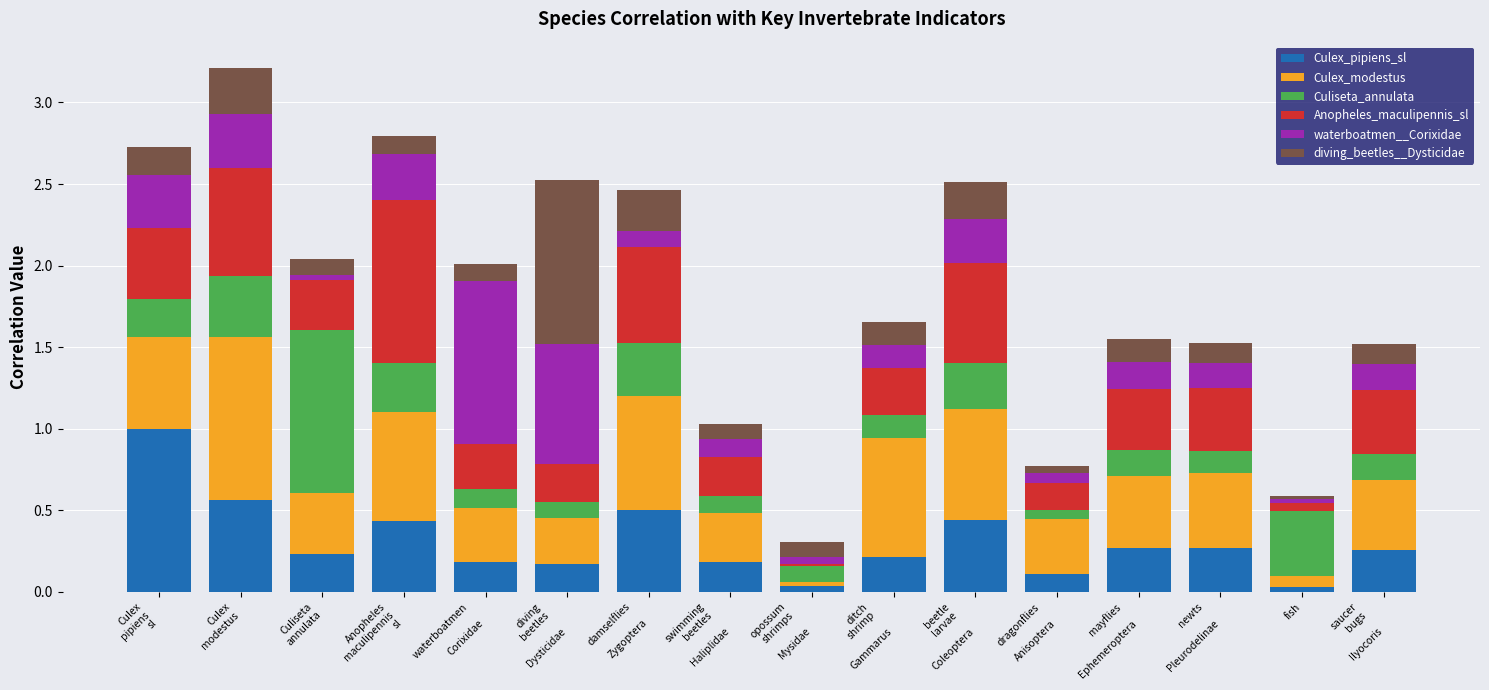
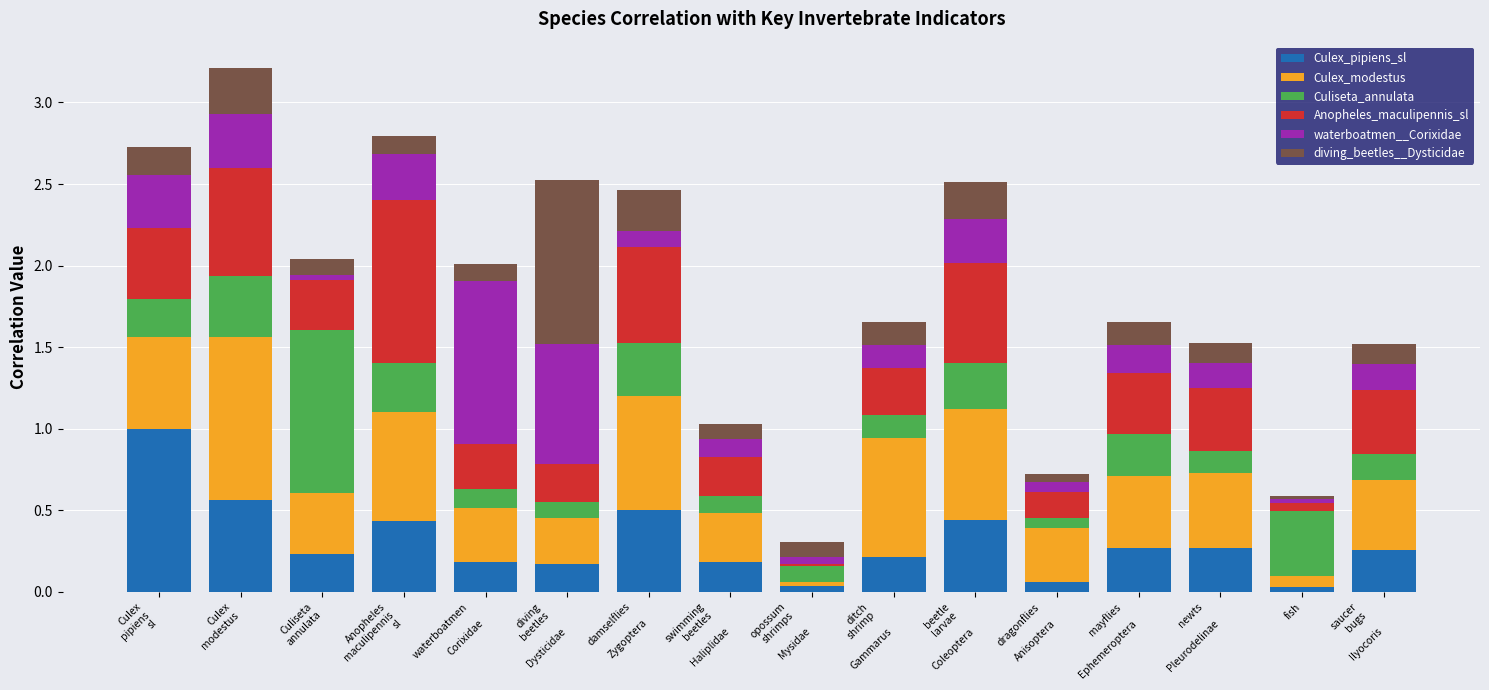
  {
    "Culex_pipiens_sl": {
      "Culex pipiens sl": 1.00,
      "Culex modestus": 0.56,
      "Culiseta annulata": 0.23,
      "Anopheles maculipennis sl": 0.44,
      "waterboatmen Corixidae": 0.19,
      "diving beetles Dysticidae": 0.17,
      "damselflies Zygoptera": 0.50,
      "swimming beetles Haliplidae": 0.18,
      "opossum shrimps Mysidae": 0.04,
      "ditch shrimp Gammarus": 0.21,
      "beetle larvae Coleoptera": 0.44,
-     "dragonflies Anisoptera": 0.11,
+     "dragonflies Anisoptera": 0.06,
      "mayflies Ephemeroptera": 0.27,
      "newts Pleurodelinae": 0.27,
      "fish": 0.03,
      "saucer bugs Ilyocoris": 0.25
    },
    "Culex_modestus": {
      "Culex pipiens sl": 0.56,
      "Culex modestus": 1.00,
      "Culiseta annulata": 0.37,
      "Anopheles maculipennis sl": 0.66,
      "waterboatmen Corixidae": 0.33,
      "diving beetles Dysticidae": 0.28,
      "damselflies Zygoptera": 0.70,
      "swimming beetles Haliplidae": 0.30,
      "opossum shrimps Mysidae": 0.02,
      "ditch shrimp Gammarus": 0.73,
      "beetle larvae Coleoptera": 0.69,
      "dragonflies Anisoptera": 0.33,
      "mayflies Ephemeroptera": 0.44,
      "newts Pleurodelinae": 0.46,
      "fish": 0.06,
      "saucer bugs Ilyocoris": 0.43
    },
    "Culiseta_annulata": {
      "Culex pipiens sl": 0.23,
      "Culex modestus": 0.37,
      "Culiseta annulata": 1.00,
      "Anopheles maculipennis sl": 0.30,
      "waterboatmen Corixidae": 0.11,
      "diving beetles Dysticidae": 0.10,
      "damselflies Zygoptera": 0.33,
      "swimming beetles Haliplidae": 0.10,
      "opossum shrimps Mysidae": 0.10,
      "ditch shrimp Gammarus": 0.14,
      "beetle larvae Coleoptera": 0.28,
      "dragonflies Anisoptera": 0.06,
-     "mayflies Ephemeroptera": 0.16,
+     "mayflies Ephemeroptera": 0.26,
      "newts Pleurodelinae": 0.14,
      "fish": 0.40,
      "saucer bugs Ilyocoris": 0.15
    },
    "Anopheles_maculipennis_sl": {
      "Culex pipiens sl": 0.44,
      "Culex modestus": 0.66,
      "Culiseta annulata": 0.30,
      "Anopheles maculipennis sl": 1.00,
      "waterboatmen Corixidae": 0.28,
      "diving beetles Dysticidae": 0.23,
      "damselflies Zygoptera": 0.59,
      "swimming beetles Haliplidae": 0.24,
      "ditch shrimp Gammarus": 0.29,
      "beetle larvae Coleoptera": 0.61,
      "dragonflies Anisoptera": 0.16,
      "mayflies Ephemeroptera": 0.37,
      "newts Pleurodelinae": 0.38,
      "fish": 0.05,
      "saucer bugs Ilyocoris": 0.40
    },
    "waterboatmen__Corixidae": {
      "Culex pipiens sl": 0.32,
      "Culex modestus": 0.33,
      "Culiseta annulata": 0.03,
      "Anopheles maculipennis sl": 0.28,
      "waterboatmen Corixidae": 1.00,
      "diving beetles Dysticidae": 0.74,
      "damselflies Zygoptera": 0.09,
      "swimming beetles Haliplidae": 0.11,
      "opossum shrimps Mysidae": 0.04,
      "ditch shrimp Gammarus": 0.14,
      "beetle larvae Coleoptera": 0.27,
      "dragonflies Anisoptera": 0.06,
      "mayflies Ephemeroptera": 0.17,
      "newts Pleurodelinae": 0.15,
      "fish": 0.02,
      "saucer bugs Ilyocoris": 0.16
    },
    "diving_beetles__Dysticidae": {
      "Culex pipiens sl": 0.17,
      "Culex modestus": 0.28,
      "Culiseta annulata": 0.10,
      "Anopheles maculipennis sl": 0.11,
      "waterboatmen Corixidae": 0.10,
      "diving beetles Dysticidae": 1.00,
      "damselflies Zygoptera": 0.25,
      "swimming beetles Haliplidae": 0.09,
      "opossum shrimps Mysidae": 0.09,
      "ditch shrimp Gammarus": 0.14,
      "beetle larvae Coleoptera": 0.23,
      "dragonflies Anisoptera": 0.05,
      "mayflies Ephemeroptera": 0.14,
      "newts Pleurodelinae": 0.12,
      "fish": 0.02,
      "saucer bugs Ilyocoris": 0.12
    }
  }
